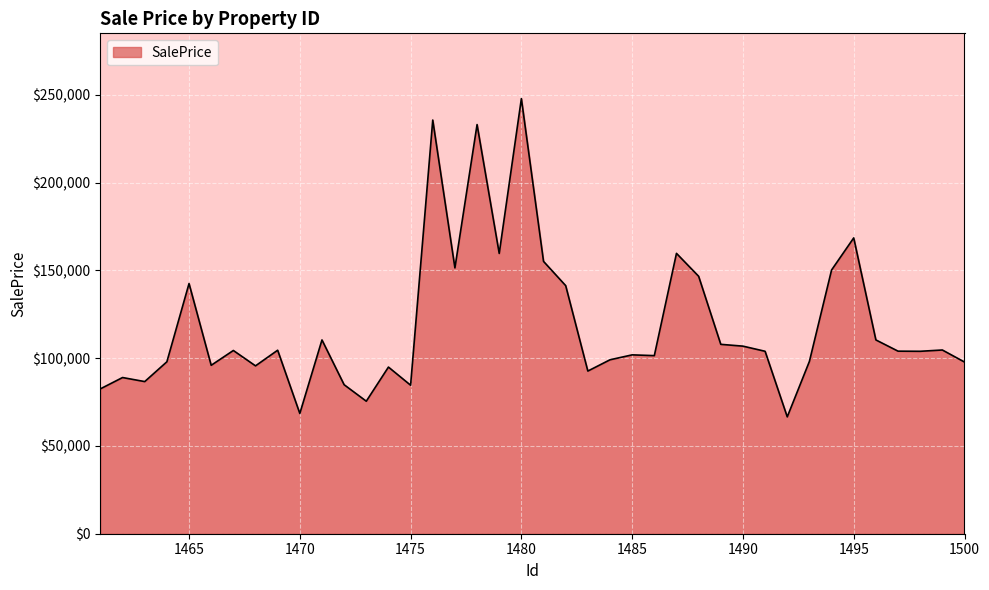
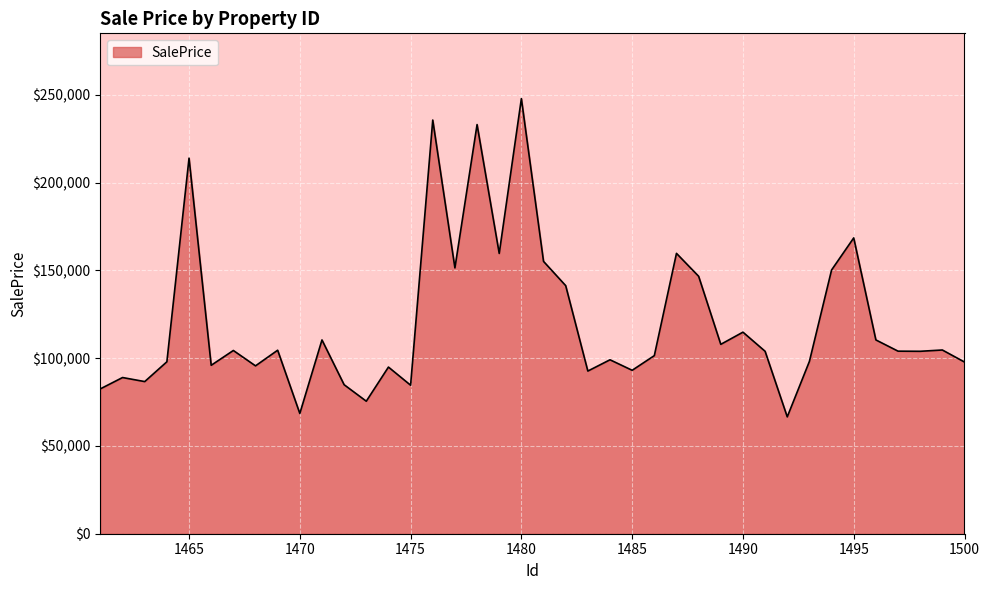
  {
-   "1465": "$143,000",
+   "1465": "$214,000",
    "1470": "$69,000",
    "1475": "$85,000",
    "1480": "$248,000",
-   "1485": "$102,000",
-   "1490": "$107,000",
+   "1485": "$93,000",
+   "1490": "$115,000",
    "1495": "$169,000",
    "1500": "$98,000"
  }
